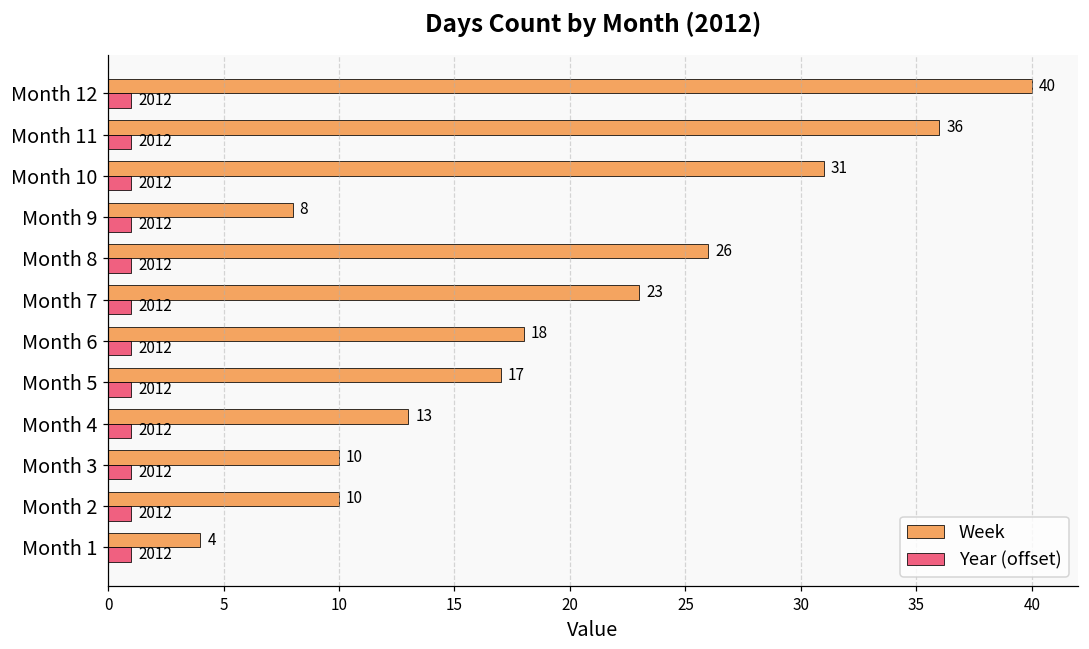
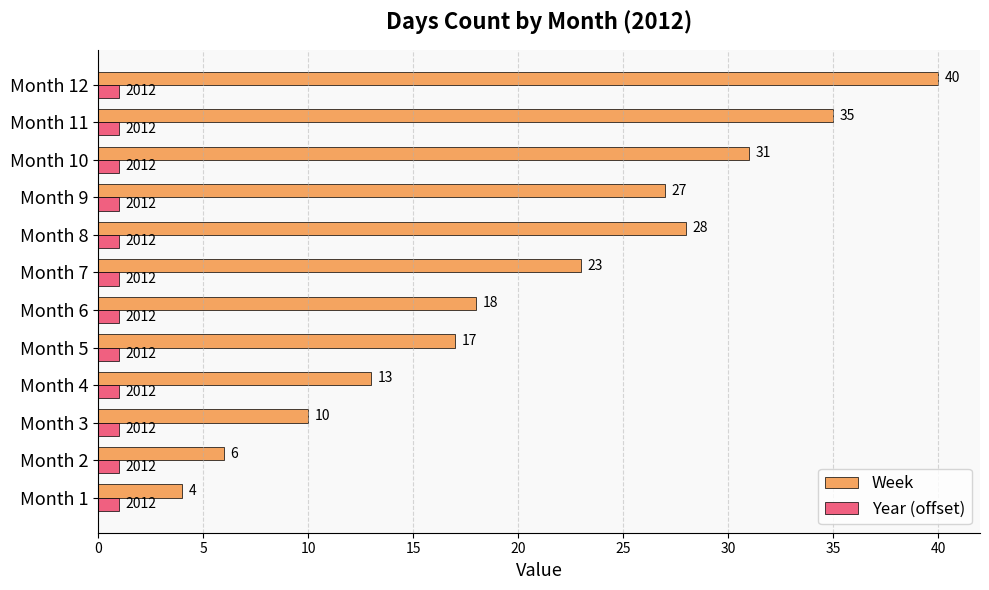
  {
    "Week": {
      "Month 12": 40,
-     "Month 11": 36,
+     "Month 11": 35,
      "Month 10": 31,
-     "Month 9": 8,
-     "Month 8": 26,
+     "Month 9": 27,
+     "Month 8": 28,
      "Month 7": 23,
      "Month 6": 18,
      "Month 5": 17,
      "Month 4": 13,
      "Month 3": 10,
-     "Month 2": 10,
+     "Month 2": 6,
      "Month 1": 4
    }
  }
